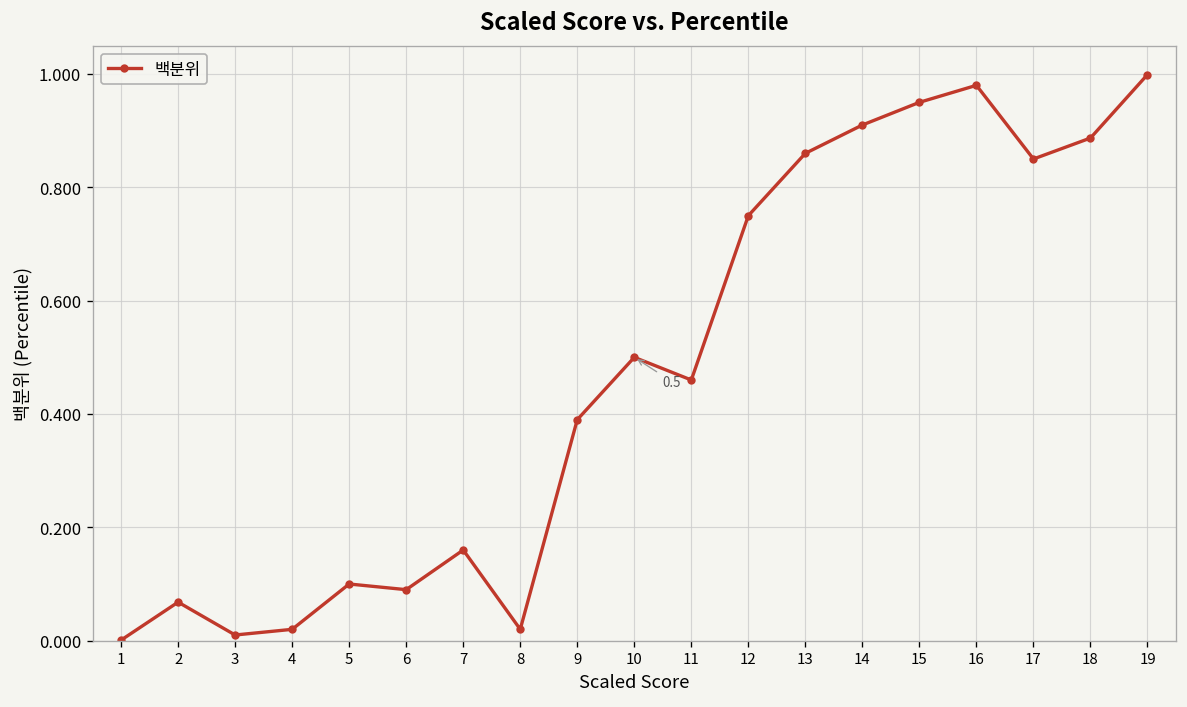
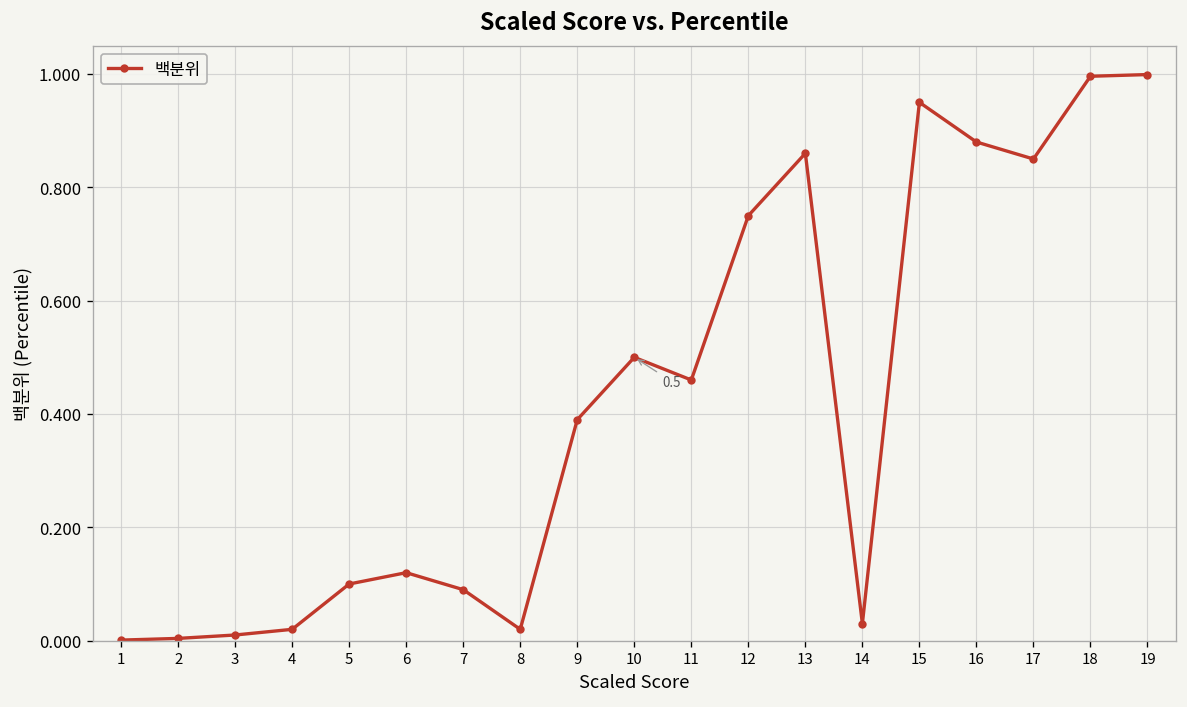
  {
    "1": 0.00,
-   "2": 0.07,
+   "2": 0.00,
    "3": 0.01,
    "4": 0.02,
    "5": 0.10,
-   "6": 0.09,
-   "7": 0.16,
+   "6": 0.12,
+   "7": 0.09,
    "8": 0.02,
    "9": 0.39,
    "12": 0.75,
    "13": 0.86,
-   "14": 0.91,
+   "14": 0.03,
    "15": 0.95,
-   "16": 0.98,
+   "16": 0.88,
    "17": 0.85,
-   "18": 0.89,
+   "18": 1.00,
    "19": 1.00
  }
